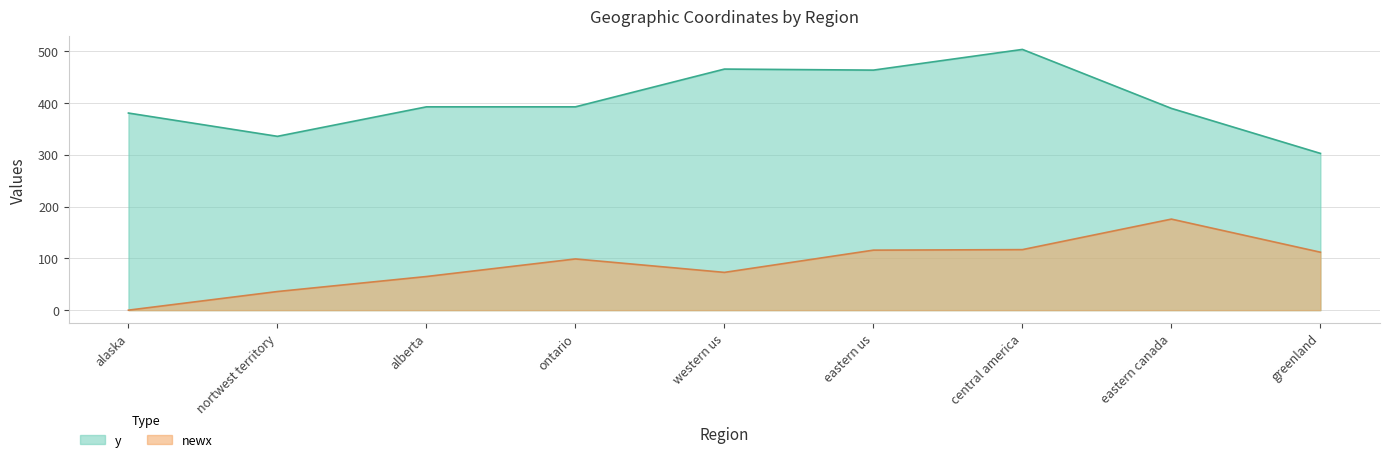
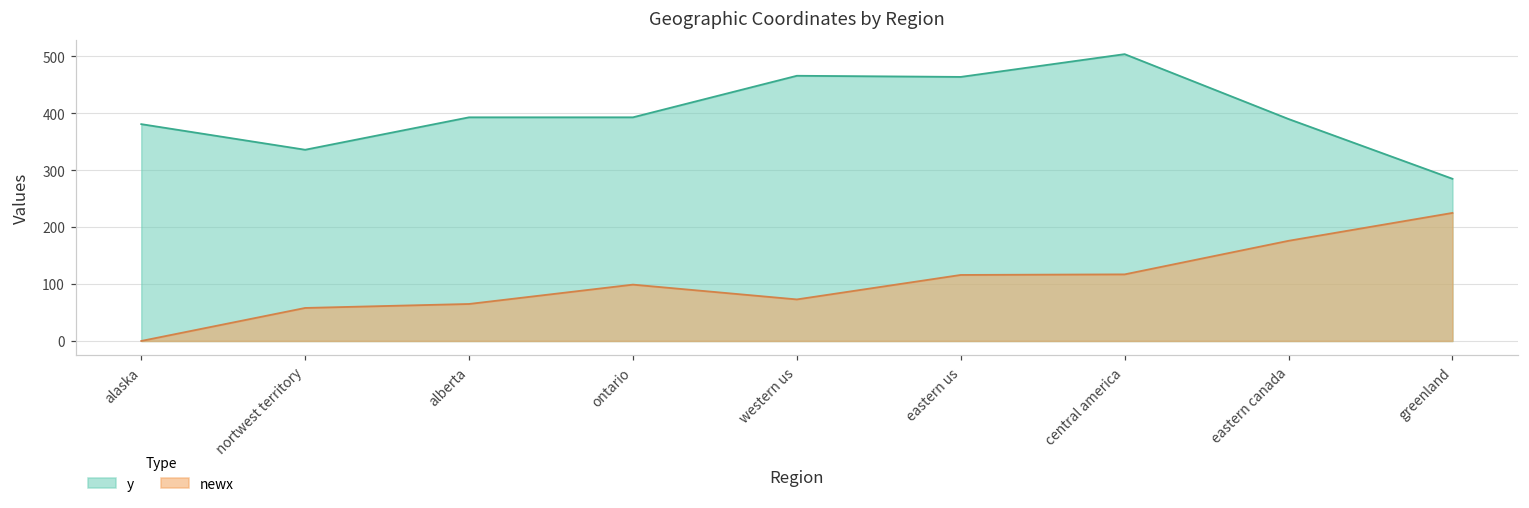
  {
    "y": {
      "alaska": 380,
      "nortwest territory": 340,
      "alberta": 390,
      "ontario": 390,
      "western us": 470,
      "eastern us": 460,
      "central america": 500,
      "eastern canada": 390,
-     "greenland": 300
+     "greenland": 290
    },
    "newx": {
      "alaska": 0,
-     "nortwest territory": 40,
+     "nortwest territory": 60,
      "alberta": 70,
      "ontario": 100,
      "western us": 70,
      "eastern us": 120,
      "central america": 120,
      "eastern canada": 180,
-     "greenland": 110
+     "greenland": 230
    }
  }
